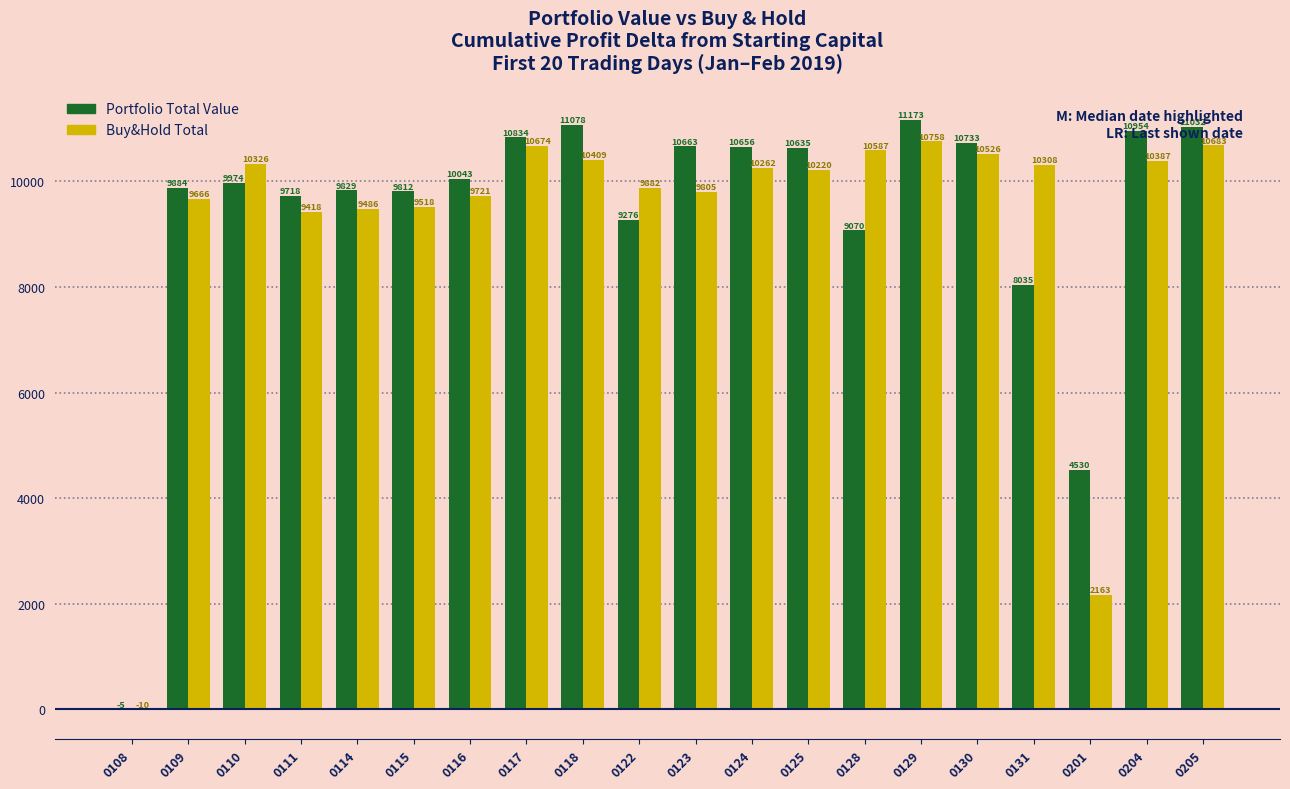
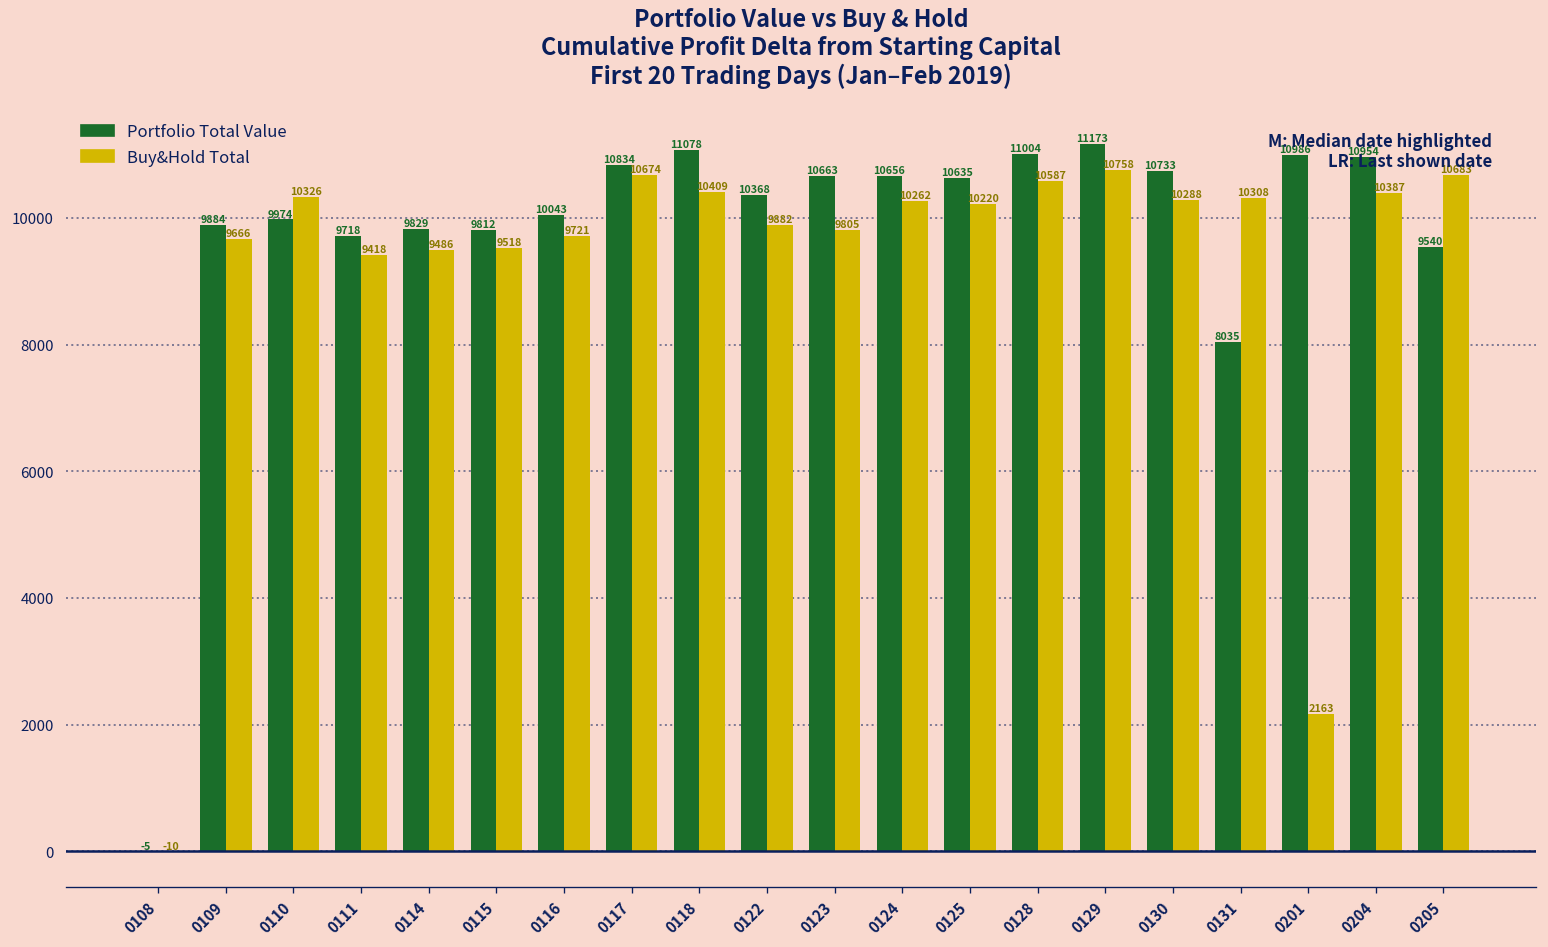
  {
    "Portfolio Total Value": {
      "0108": -5,
      "0109": 9884,
      "0110": 9974,
      "0111": 9718,
      "0114": 9829,
      "0115": 9812,
      "0116": 10043,
      "0117": 10834,
      "0118": 11078,
-     "0122": 9276,
+     "0122": 10368,
      "0123": 10663,
      "0124": 10656,
      "0125": 10635,
-     "0128": 9070,
+     "0128": 11004,
      "0129": 11173,
      "0130": 10733,
      "0131": 8035,
-     "0201": 4530,
-     "0205": 11032
+     "0201": 10986,
+     "0205": 9540
    },
    "Buy&Hold Total": {
      "0108": -10,
      "0109": 9666,
      "0110": 10326,
      "0111": 9418,
      "0114": 9486,
      "0115": 9518,
      "0116": 9721,
      "0117": 10674,
      "0118": 10409,
      "0122": 9882,
      "0123": 9805,
      "0124": 10262,
      "0125": 10220,
      "0128": 10587,
      "0129": 10758,
-     "0130": 10526,
+     "0130": 10288,
      "0131": 10308,
      "0201": 2163,
      "0204": 10387
    }
  }
